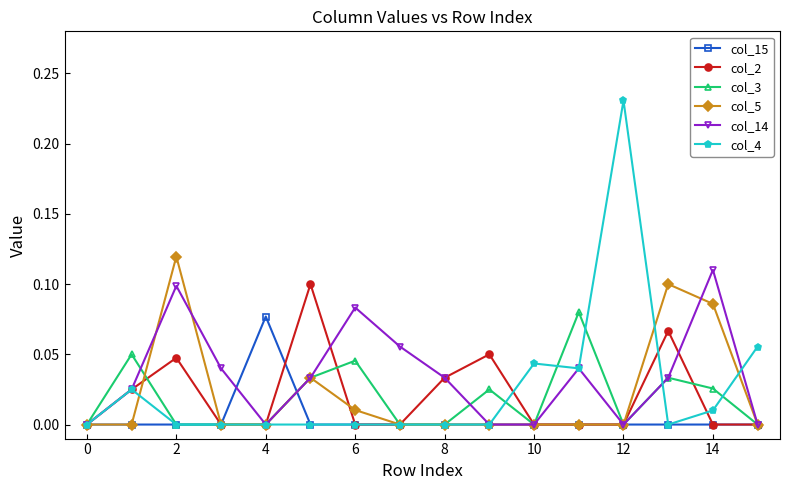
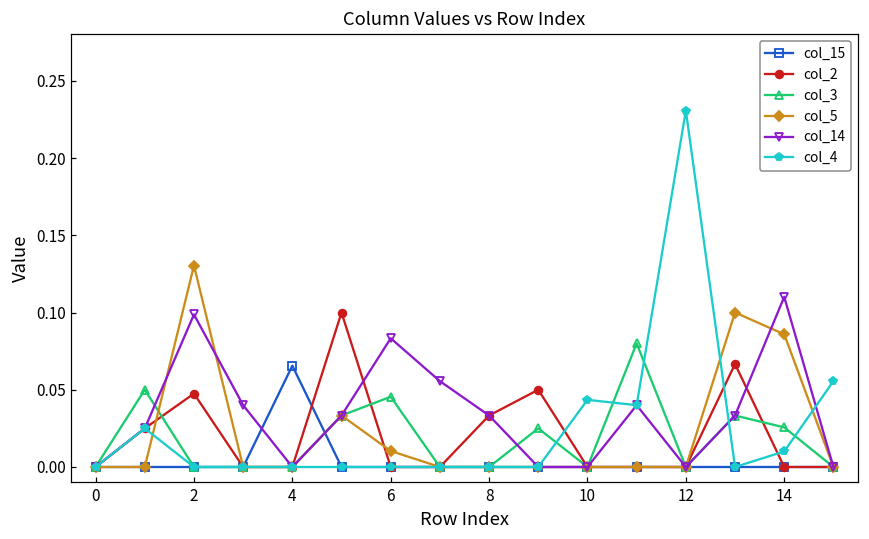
  {
    "col_15": {
-     "4": 0.077
+     "4": 0.066
    },
    "col_2": {
      "2": 0.048
    },
    "col_3": {
      "6": 0.045,
      "14": 0.026
    },
    "col_5": {
-     "2": 0.120,
+     "2": 0.130,
      "6": 0.010,
      "14": 0.086
    },
    "col_14": {
      "2": 0.099,
      "6": 0.083,
      "14": 0.110
    },
    "col_4": {
      "10": 0.043,
      "12": 0.231,
      "14": 0.010
    }
  }
